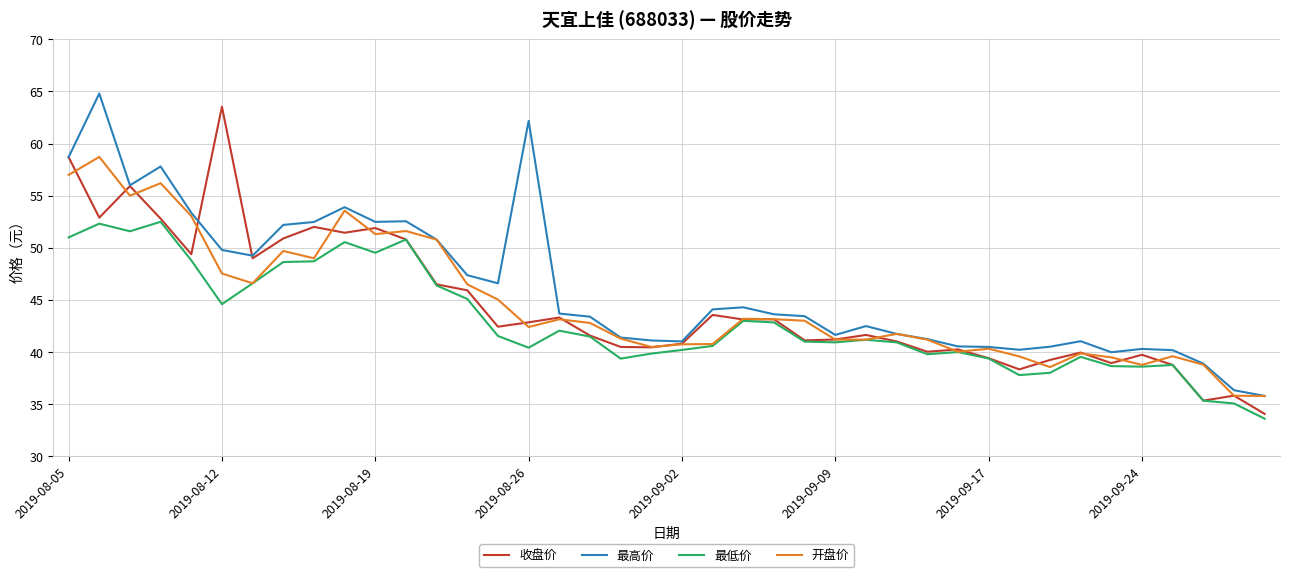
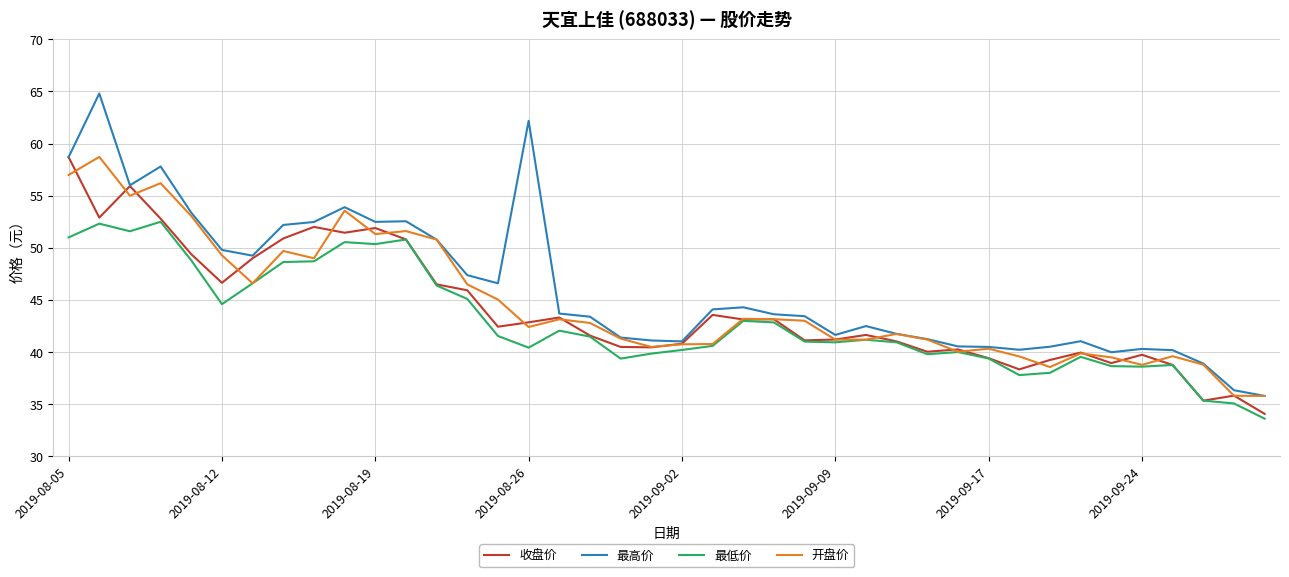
  {
    "收盘价": {
-     "2019-08-12": 63.5,
+     "2019-08-12": 46.7,
      "2019-08-19": 51.9,
      "2019-08-26": 42.9,
      "2019-09-24": 39.8
    },
    "最高价": {
      "2019-08-12": 49.8,
      "2019-08-19": 52.5,
      "2019-08-26": 62.2,
      "2019-09-09": 41.7,
      "2019-09-24": 40.3
    },
    "最低价": {
      "2019-08-05": 51.0,
      "2019-08-12": 44.6,
-     "2019-08-19": 49.5,
+     "2019-08-19": 50.4,
      "2019-08-26": 40.4,
      "2019-09-02": 40.2,
      "2019-09-09": 40.9
    },
    "开盘价": {
      "2019-08-05": 57.0,
-     "2019-08-12": 47.5,
+     "2019-08-12": 49.3,
      "2019-08-19": 51.3,
      "2019-08-26": 42.4
    }
  }
